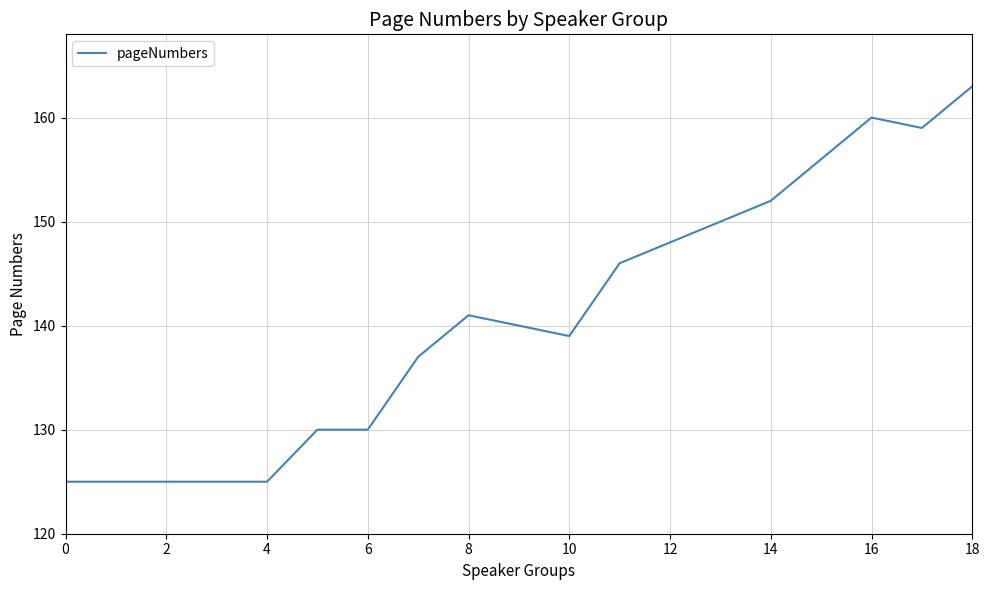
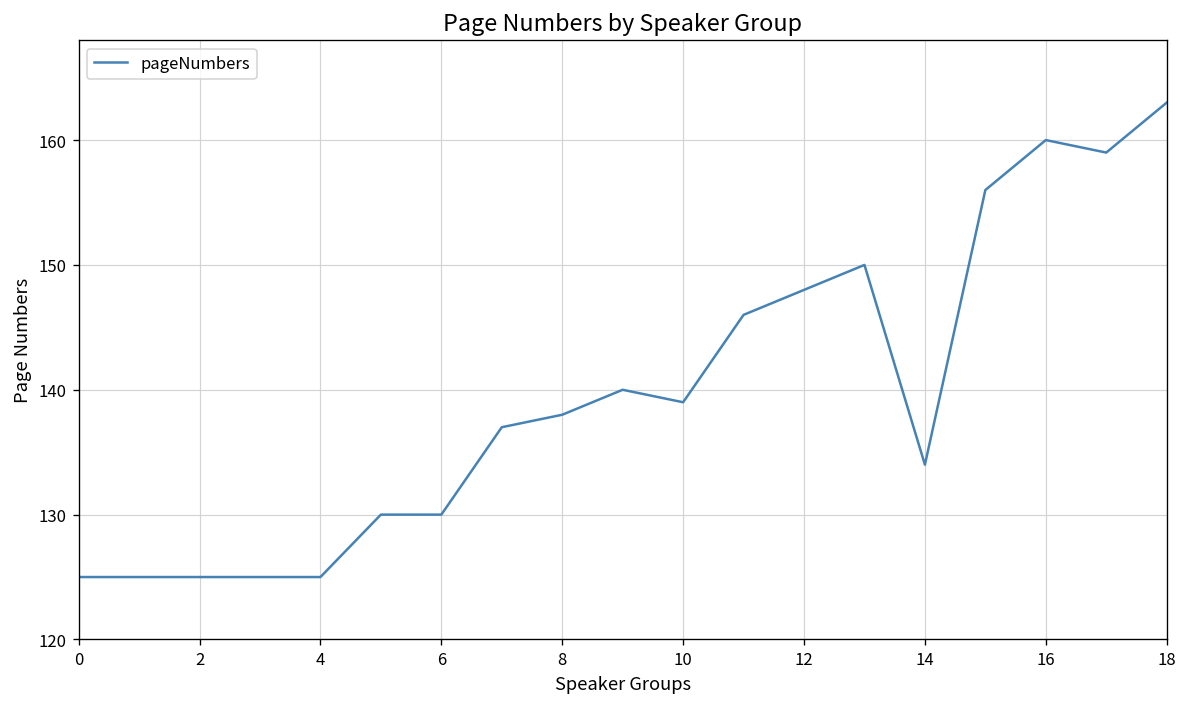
  {
    "0": 125,
    "2": 125,
    "4": 125,
    "6": 130,
-   "8": 141,
+   "8": 138,
    "10": 139,
    "12": 148,
-   "14": 152,
+   "14": 134,
    "16": 160,
    "18": 163
  }
